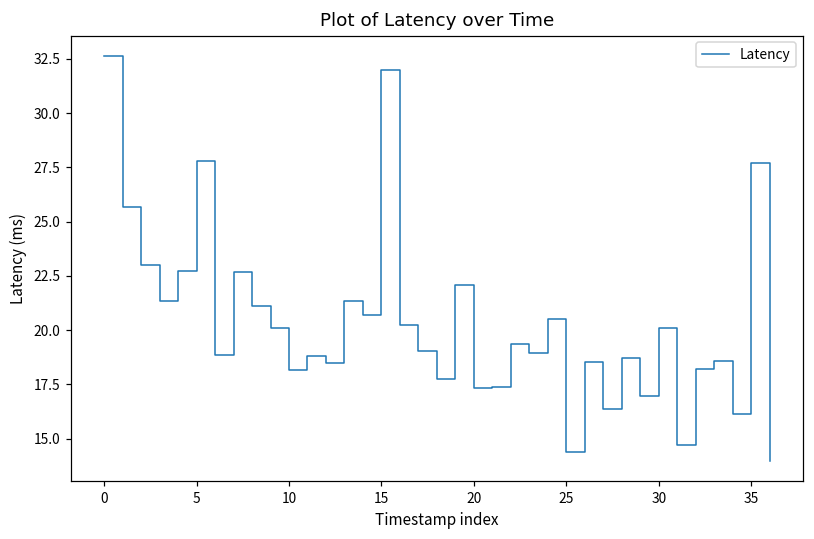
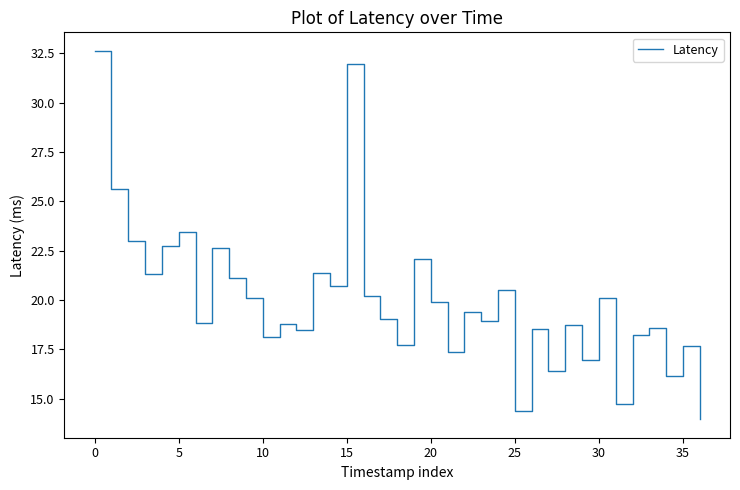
  {
    "0": 32.6,
-   "5": 27.8,
+   "5": 23.5,
    "10": 18.1,
    "15": 32.0,
-   "20": 17.3,
+   "20": 19.9,
    "25": 14.4,
    "30": 20.1,
-   "35": 27.7
+   "35": 17.7
  }
